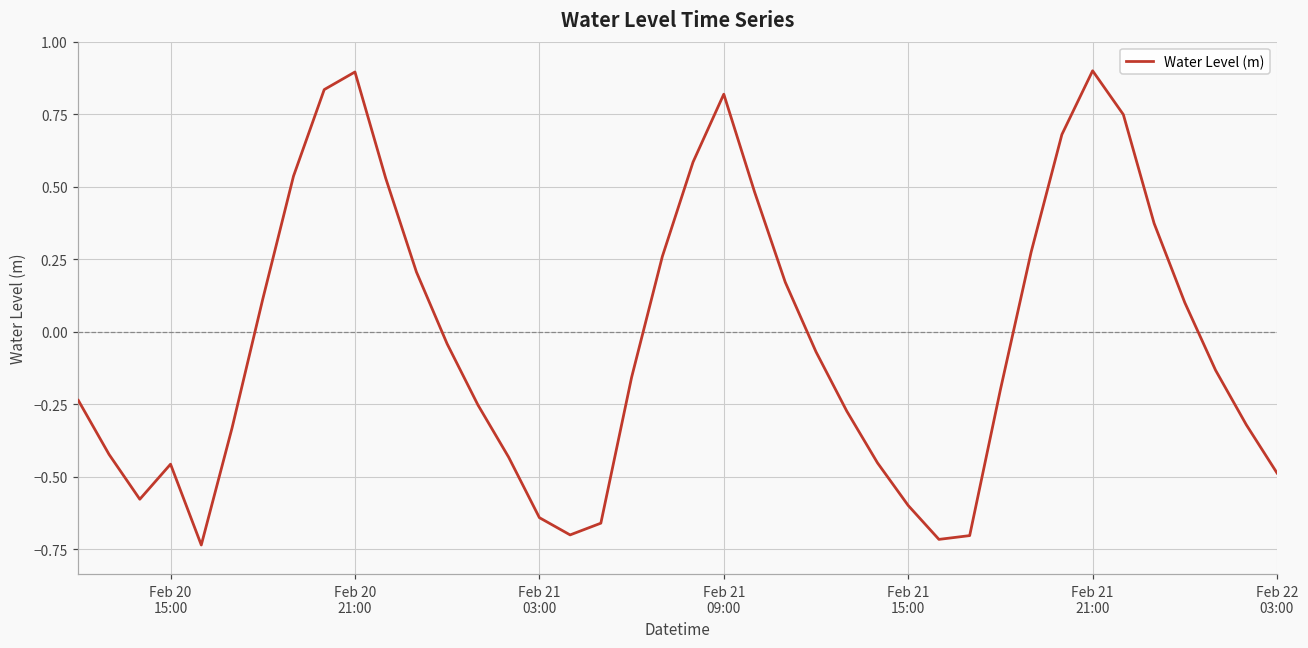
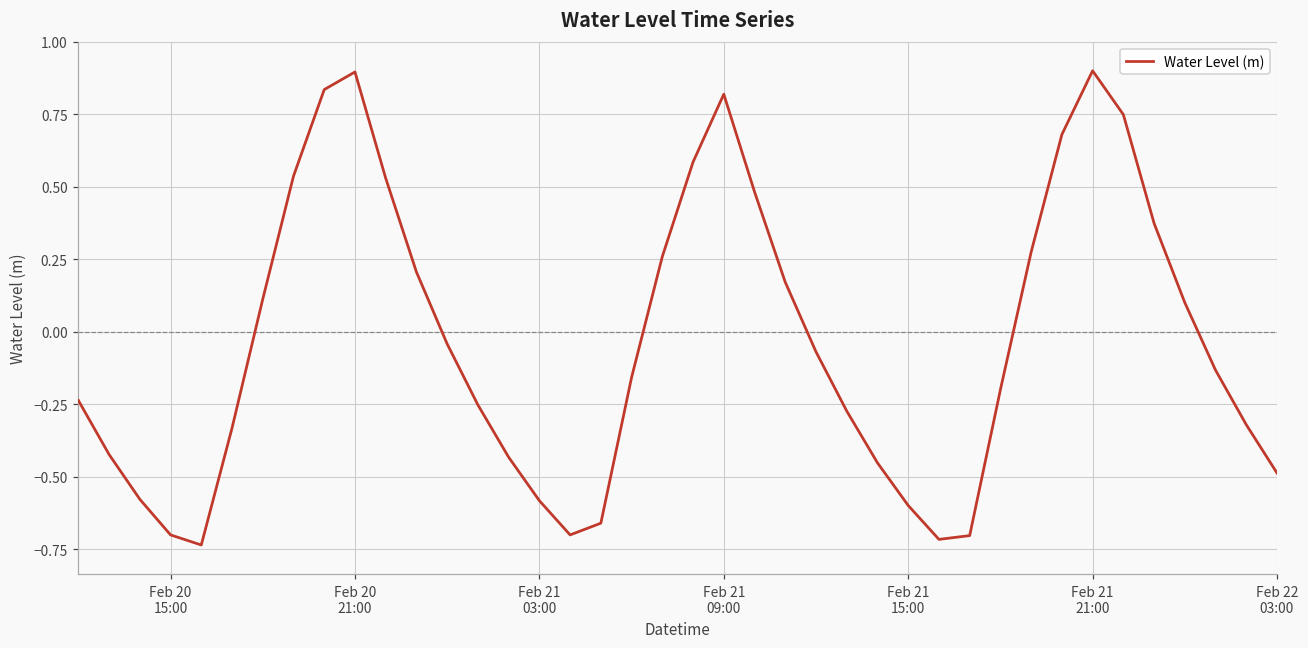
  {
-   "Feb 20 15:00": -0.46,
+   "Feb 20 15:00": -0.70,
    "Feb 20 21:00": 0.90,
-   "Feb 21 03:00": -0.64,
+   "Feb 21 03:00": -0.58,
    "Feb 21 09:00": 0.82,
    "Feb 21 15:00": -0.60,
    "Feb 21 21:00": 0.90,
    "Feb 22 03:00": -0.49
  }
